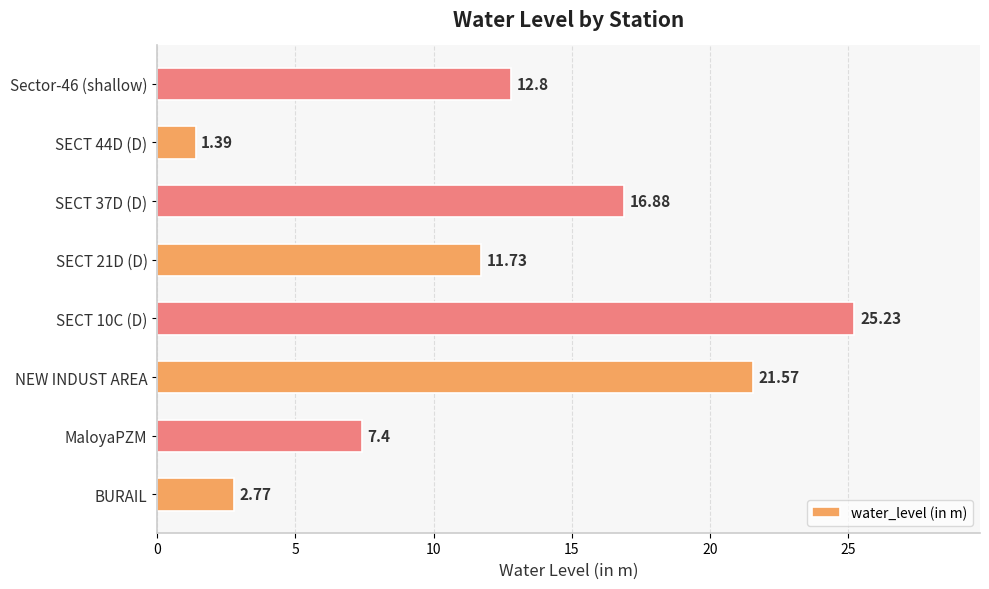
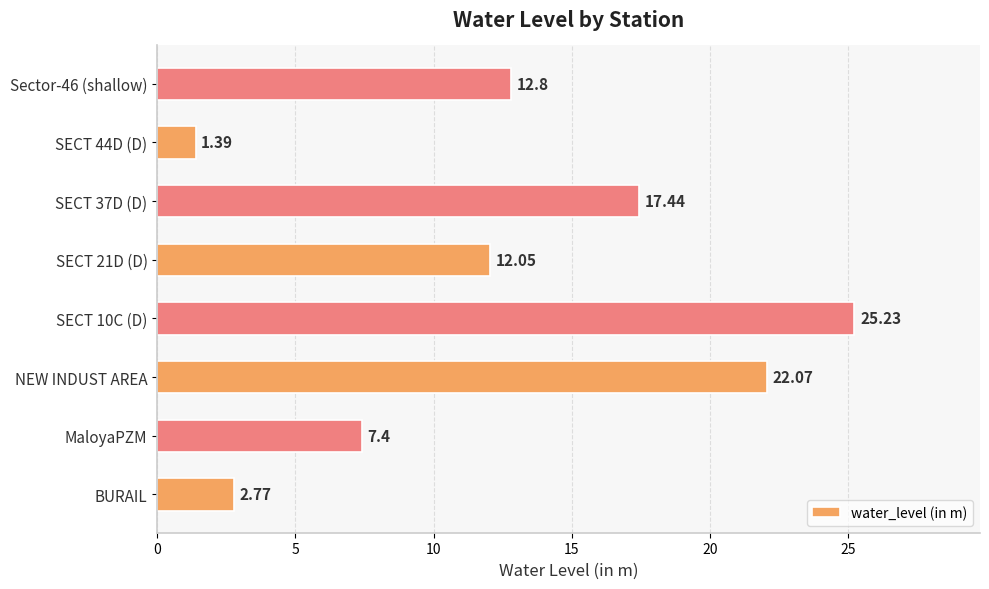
  {
    "Sector-46 (shallow)": 12.8,
    "SECT 44D (D)": 1.39,
-   "SECT 37D (D)": 16.88,
-   "SECT 21D (D)": 11.73,
+   "SECT 37D (D)": 17.44,
+   "SECT 21D (D)": 12.05,
    "SECT 10C (D)": 25.23,
-   "NEW INDUST AREA": 21.57,
+   "NEW INDUST AREA": 22.07,
    "MaloyaPZM": 7.4,
    "BURAIL": 2.77
  }
